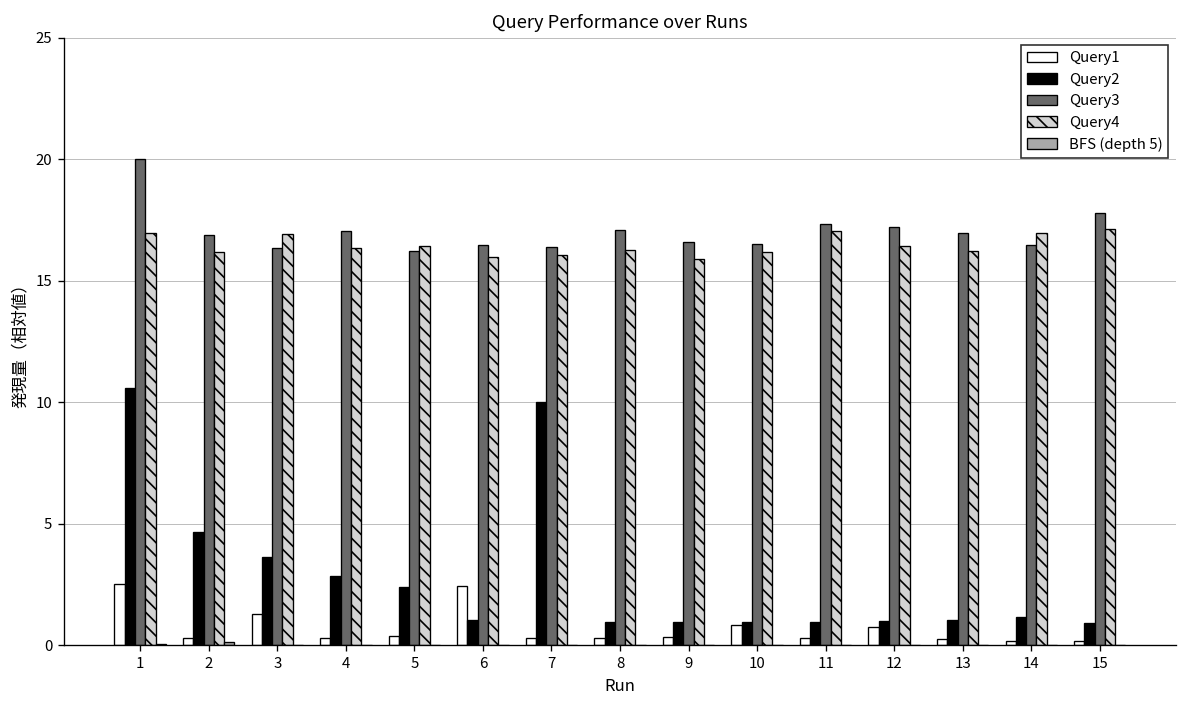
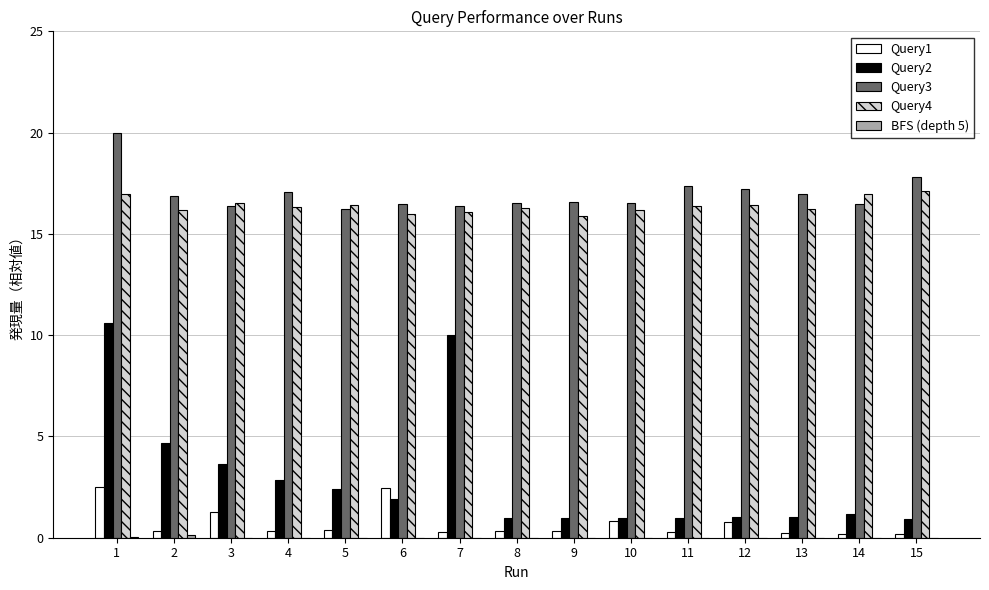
  {
    "Query1": {
      "1": 2.5,
      "2": 0.3,
      "3": 1.3,
      "4": 0.3,
      "5": 0.4,
      "6": 2.4,
      "7": 0.3,
      "8": 0.3,
      "9": 0.4,
      "10": 0.8,
      "11": 0.3,
      "12": 0.8,
      "13": 0.2,
      "14": 0.2,
      "15": 0.2
    },
    "Query2": {
      "1": 10.6,
      "2": 4.7,
      "3": 3.6,
      "4": 2.9,
      "5": 2.4,
-     "6": 1.1,
+     "6": 1.9,
      "7": 10.0,
      "8": 1.0,
      "9": 1.0,
      "10": 1.0,
      "11": 1.0,
      "12": 1.0,
      "13": 1.0,
      "14": 1.2,
      "15": 0.9
    },
    "Query3": {
      "1": 20.0,
      "2": 16.9,
      "3": 16.4,
      "4": 17.1,
      "5": 16.2,
      "6": 16.5,
      "7": 16.4,
-     "8": 17.1,
+     "8": 16.5,
      "9": 16.6,
      "10": 16.5,
      "11": 17.3,
      "12": 17.2,
      "13": 17.0,
      "14": 16.5,
      "15": 17.8
    },
    "Query4": {
      "1": 17.0,
      "2": 16.2,
-     "3": 16.9,
+     "3": 16.5,
      "4": 16.3,
      "5": 16.4,
      "6": 16.0,
      "7": 16.1,
      "8": 16.3,
      "9": 15.9,
      "10": 16.2,
-     "11": 17.1,
+     "11": 16.4,
      "12": 16.4,
      "13": 16.2,
      "14": 17.0,
      "15": 17.1
    },
    "BFS (depth 5)": {
      "2": 0.1,
      "3": 0.0,
      "4": 0.0,
      "5": 0.0,
      "6": 0.0,
      "7": 0.0,
      "8": 0.0,
      "9": 0.0,
      "10": 0.0,
      "11": 0.0,
      "12": 0.0,
      "13": 0.0,
      "14": 0.0,
      "15": 0.0
    }
  }
